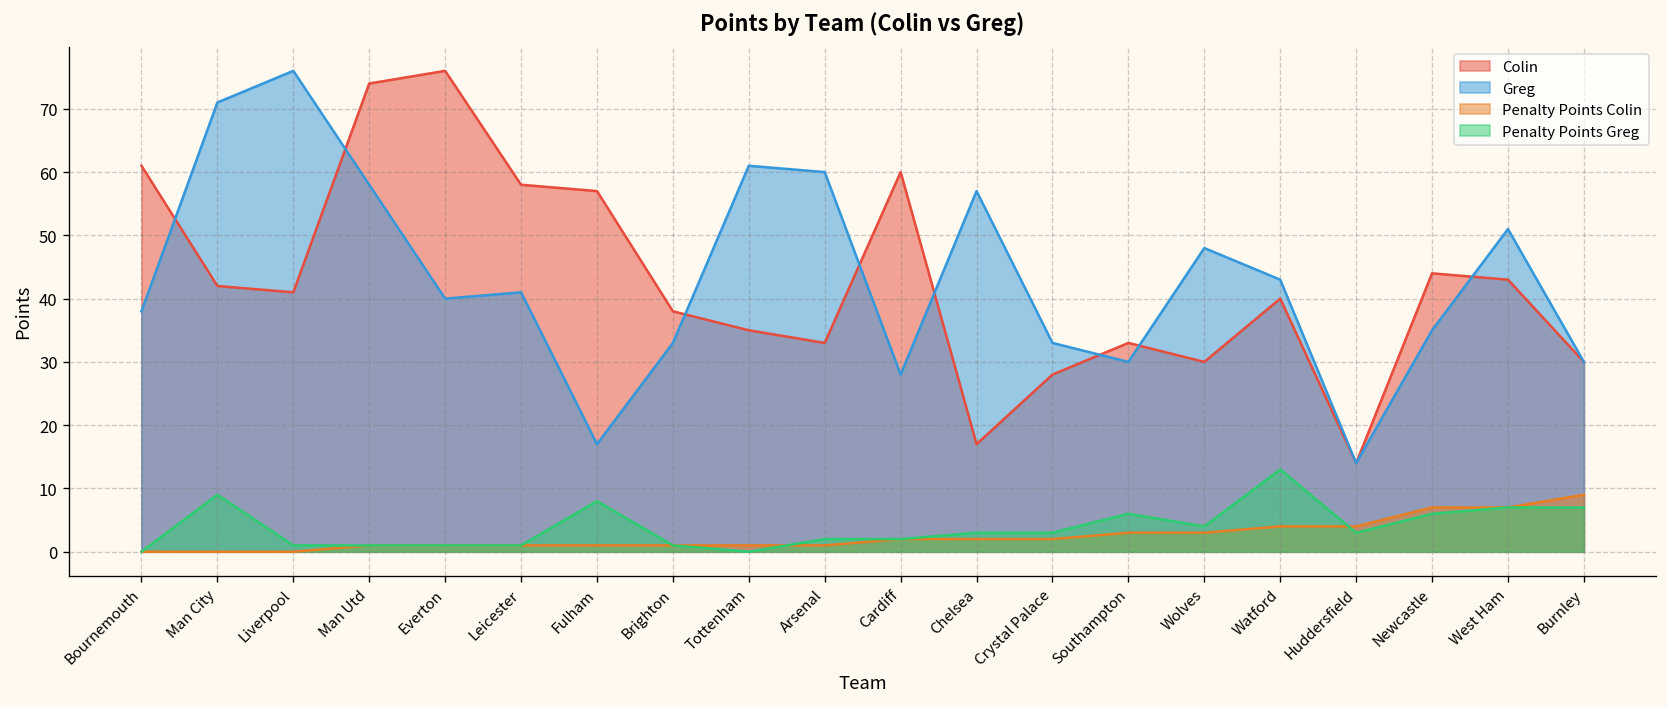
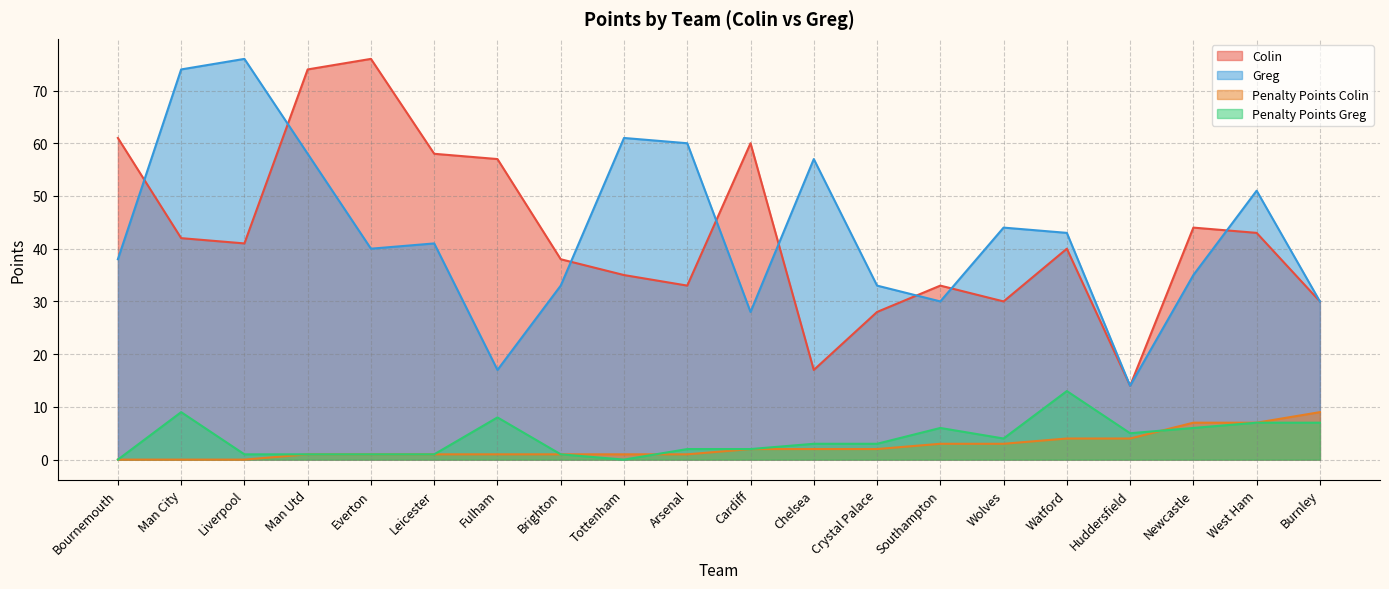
  {
    "Greg": {
      "Bournemouth": 38,
-     "Man City": 71,
+     "Man City": 74,
      "Liverpool": 76,
      "Man Utd": 58,
      "Everton": 40,
      "Leicester": 41,
      "Fulham": 17,
      "Brighton": 33,
      "Tottenham": 61,
      "Arsenal": 60,
      "Cardiff": 28,
      "Chelsea": 57,
      "Crystal Palace": 33,
      "Southampton": 30,
-     "Wolves": 48,
+     "Wolves": 44,
      "Watford": 43,
      "Newcastle": 35,
      "West Ham": 51
    },
    "Penalty Points Greg": {
      "Man City": 9,
      "Liverpool": 1,
      "Fulham": 8,
      "Tottenham": 0,
      "Arsenal": 2,
      "Chelsea": 3,
      "Crystal Palace": 3,
      "Southampton": 6,
      "Wolves": 4,
      "Watford": 13,
-     "Huddersfield": 3,
+     "Huddersfield": 5,
      "Newcastle": 6,
      "Burnley": 7
    }
  }
